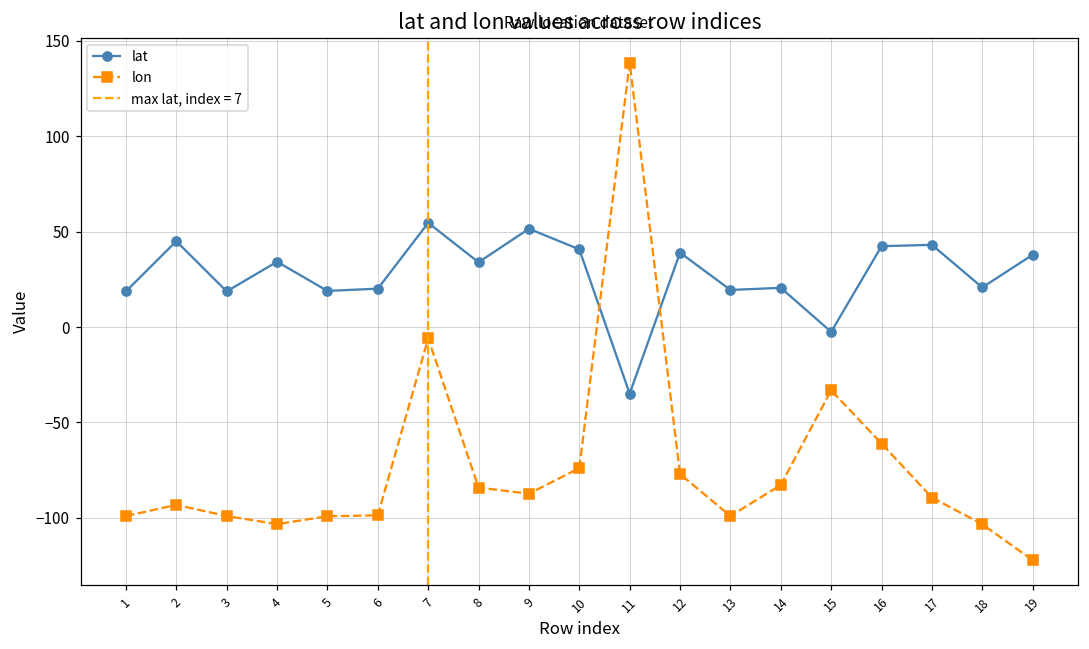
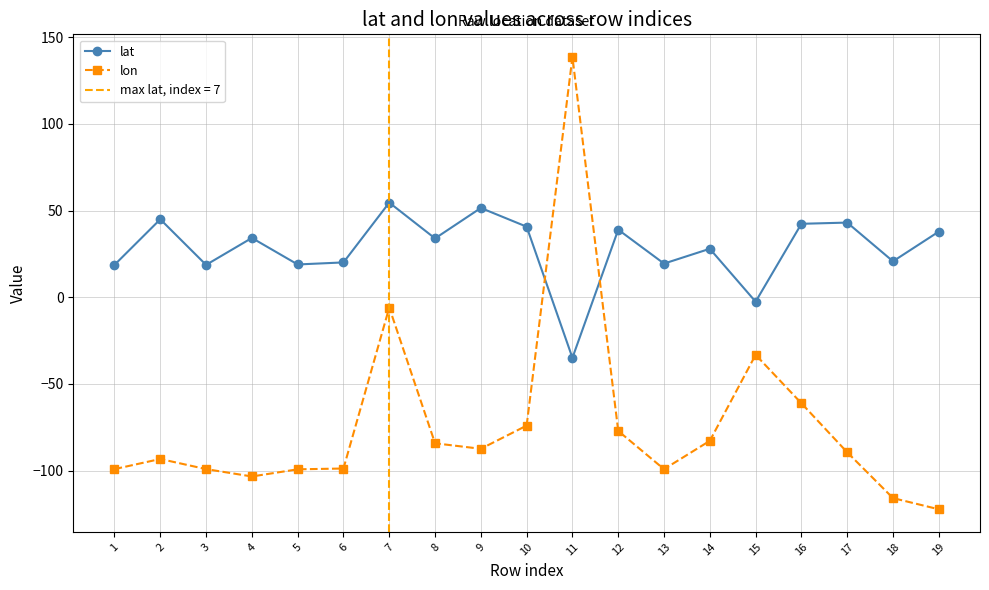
  {
    "lat": {
      "1": 19,
      "2": 45,
      "3": 19,
      "4": 34,
      "5": 19,
      "6": 20,
      "7": 55,
      "8": 34,
      "9": 52,
      "10": 41,
      "11": -35,
      "12": 39,
      "13": 19,
-     "14": 21,
+     "14": 28,
      "15": -3,
      "16": 42,
      "17": 43,
      "18": 21,
      "19": 38
    },
    "lon": {
      "1": -99,
      "2": -93,
      "3": -99,
      "4": -103,
      "5": -99,
      "6": -99,
      "7": -6,
      "8": -84,
      "9": -87,
      "10": -74,
      "11": 139,
      "12": -77,
      "13": -99,
      "14": -83,
      "15": -33,
      "16": -61,
      "17": -89,
-     "18": -103,
+     "18": -116,
      "19": -122
    }
  }
